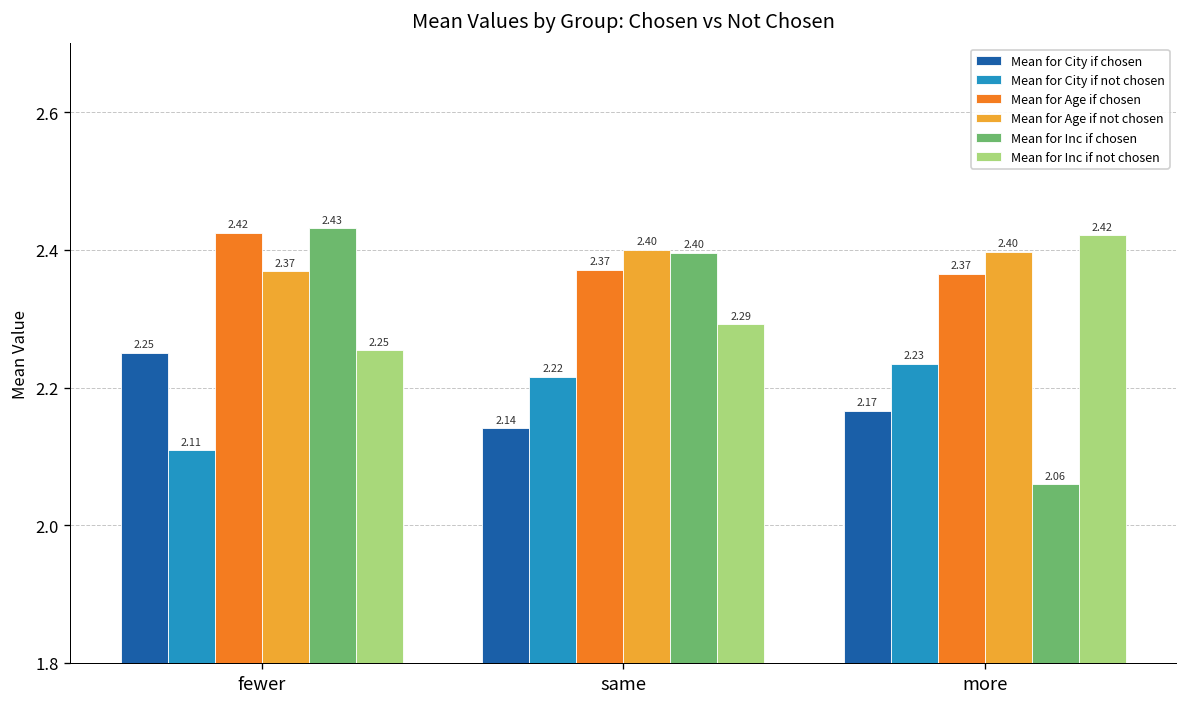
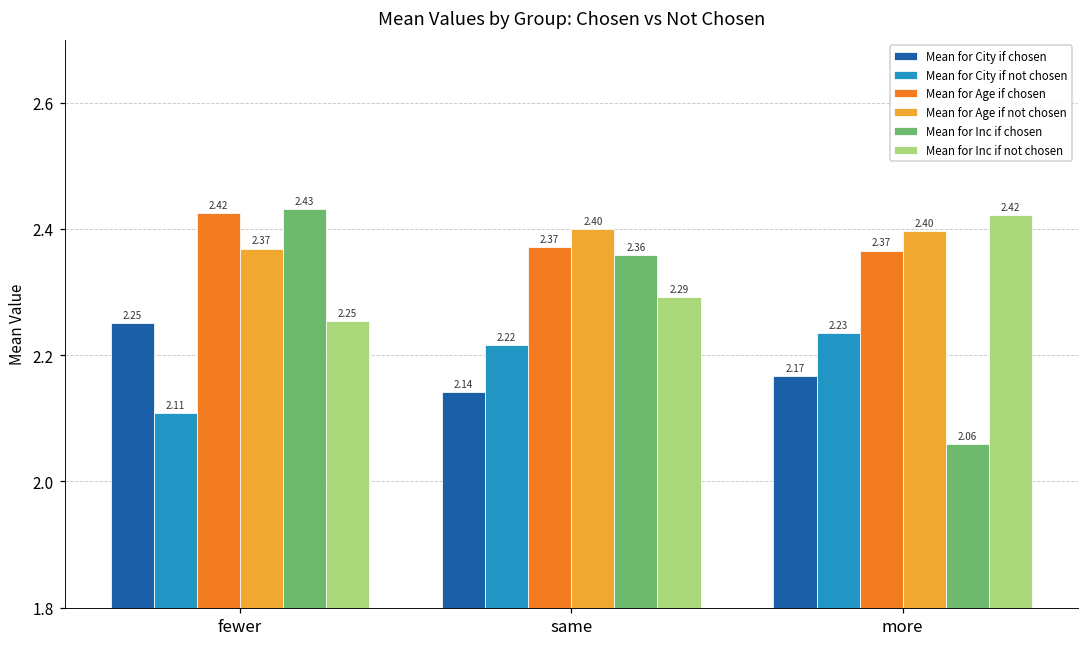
  {
    "Mean for City if chosen": {
      "fewer": 2.25,
      "same": 2.14,
      "more": 2.17
    },
    "Mean for City if not chosen": {
      "fewer": 2.11,
      "same": 2.22,
      "more": 2.23
    },
    "Mean for Inc if chosen": {
      "fewer": 2.43,
-     "same": 2.40,
+     "same": 2.36,
      "more": 2.06
    },
    "Mean for Inc if not chosen": {
      "fewer": 2.25,
      "same": 2.29,
      "more": 2.42
    }
  }
